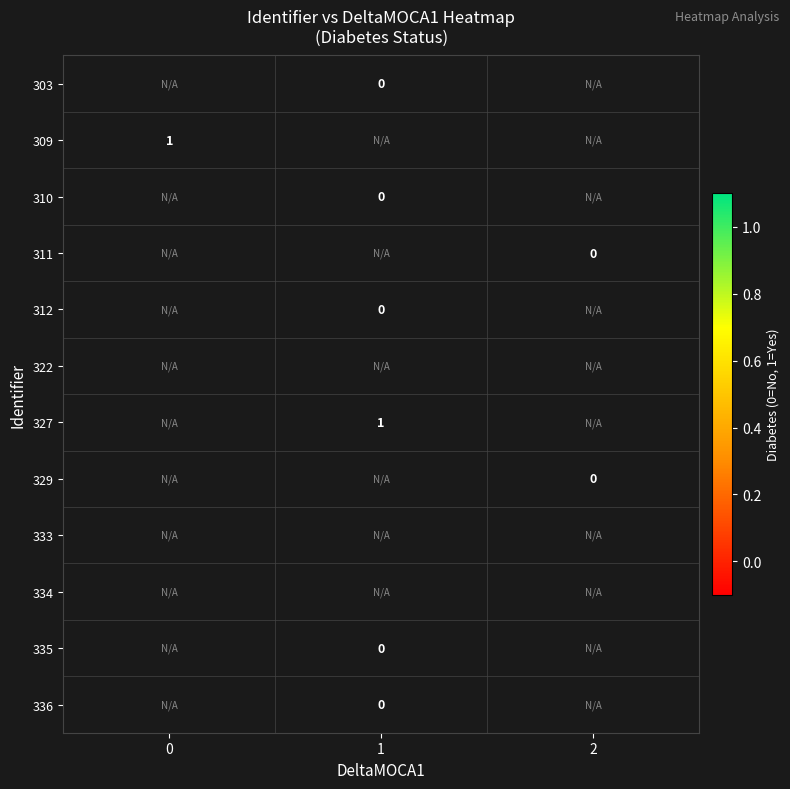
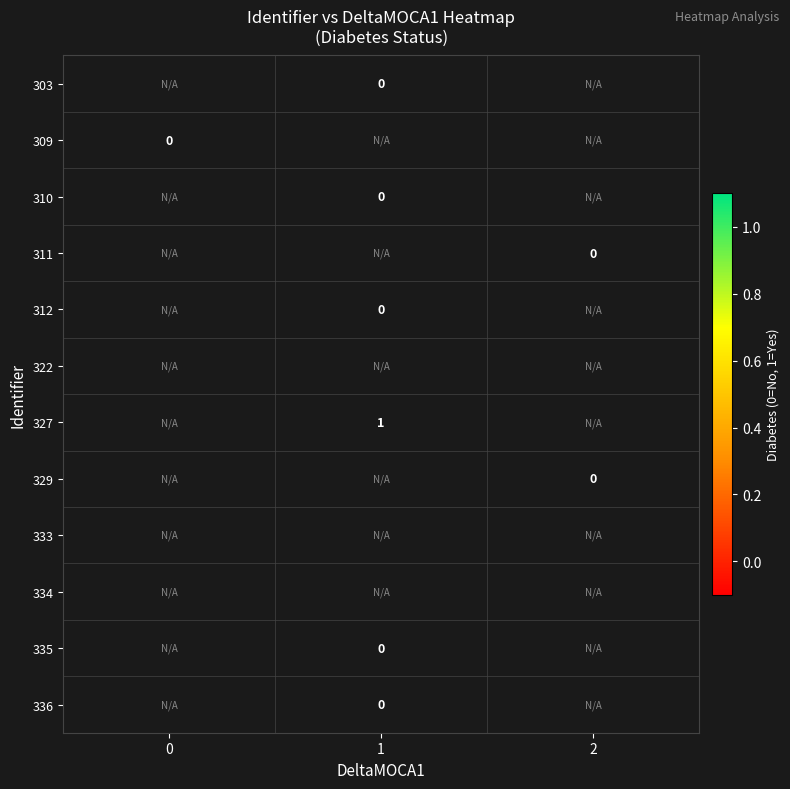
  {
    "303": {
      "1": 0
    },
    "309": {
-     "0": 1
+     "0": 0
    },
    "310": {
      "1": 0
    },
    "311": {
      "2": 0
    },
    "312": {
      "1": 0
    },
    "327": {
      "1": 1
    },
    "329": {
      "2": 0
    },
    "335": {
      "1": 0
    },
    "336": {
      "1": 0
    }
  }
